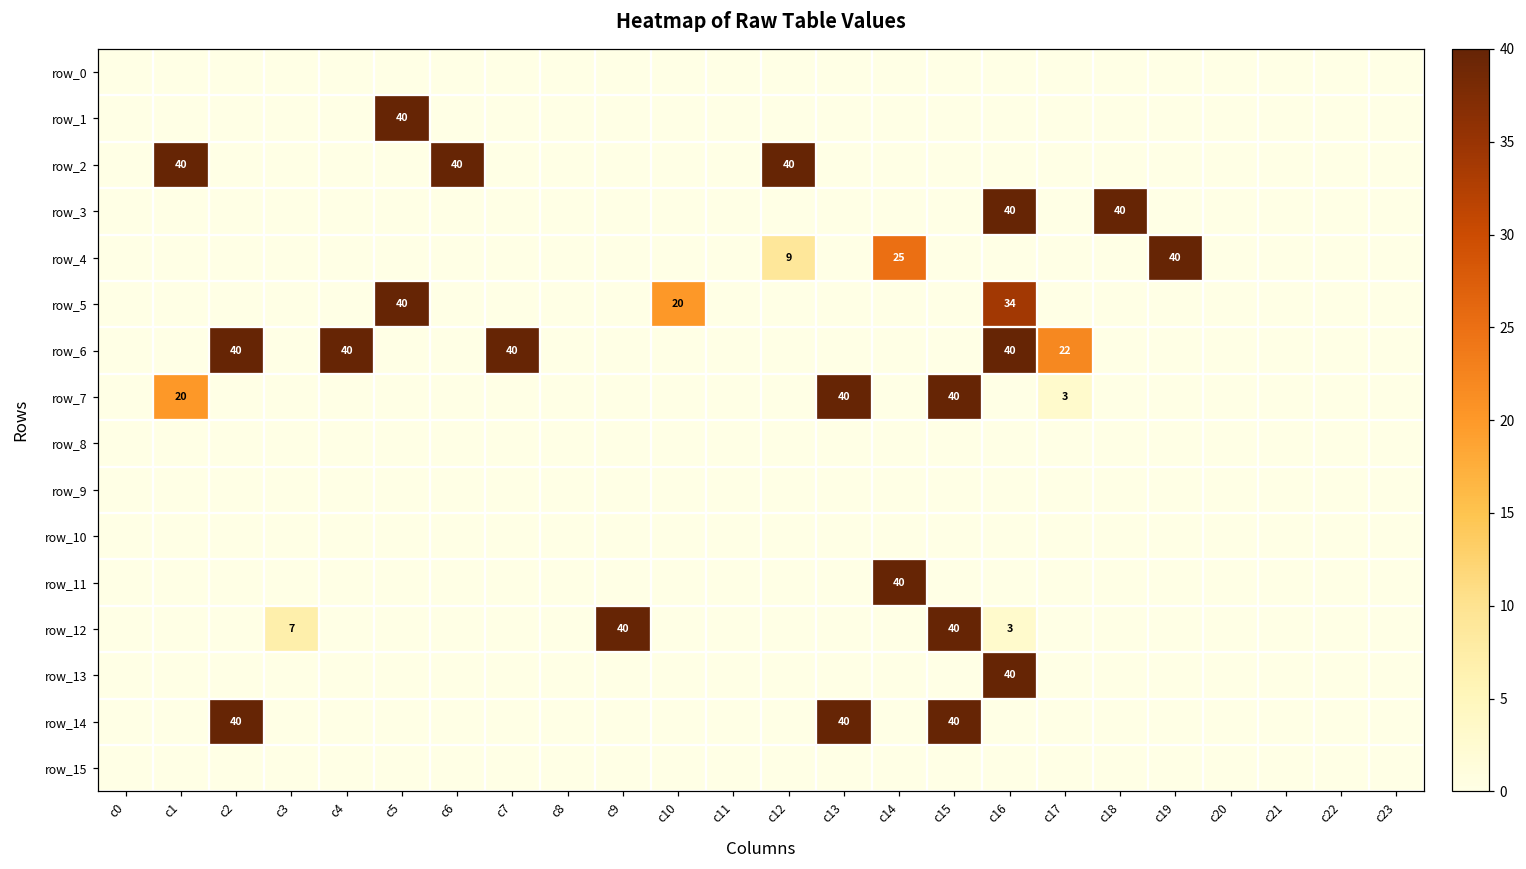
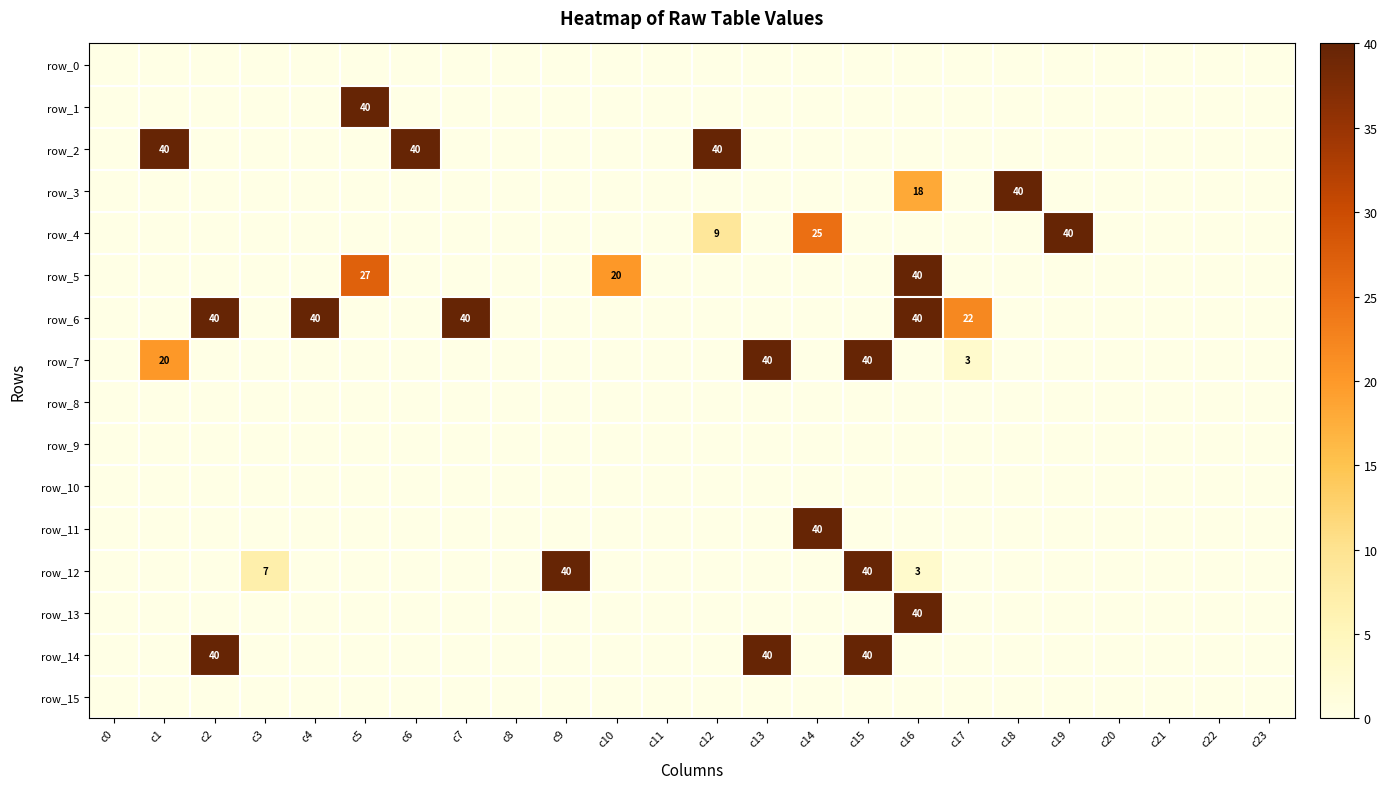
  {
    "row_1": {
      "c5": 40
    },
    "row_2": {
      "c1": 40,
      "c6": 40,
      "c12": 40
    },
    "row_3": {
-     "c16": 40,
+     "c16": 18,
      "c18": 40
    },
    "row_4": {
      "c12": 9,
      "c14": 25,
      "c19": 40
    },
    "row_5": {
-     "c5": 40,
+     "c5": 27,
      "c10": 20,
-     "c16": 34
+     "c16": 40
    },
    "row_6": {
      "c2": 40,
      "c4": 40,
      "c7": 40,
      "c16": 40,
      "c17": 22
    },
    "row_7": {
      "c1": 20,
      "c13": 40,
      "c15": 40,
      "c17": 3
    },
    "row_11": {
      "c14": 40
    },
    "row_12": {
      "c3": 7,
      "c9": 40,
      "c15": 40,
      "c16": 3
    },
    "row_13": {
      "c16": 40
    },
    "row_14": {
      "c2": 40,
      "c13": 40,
      "c15": 40
    }
  }
